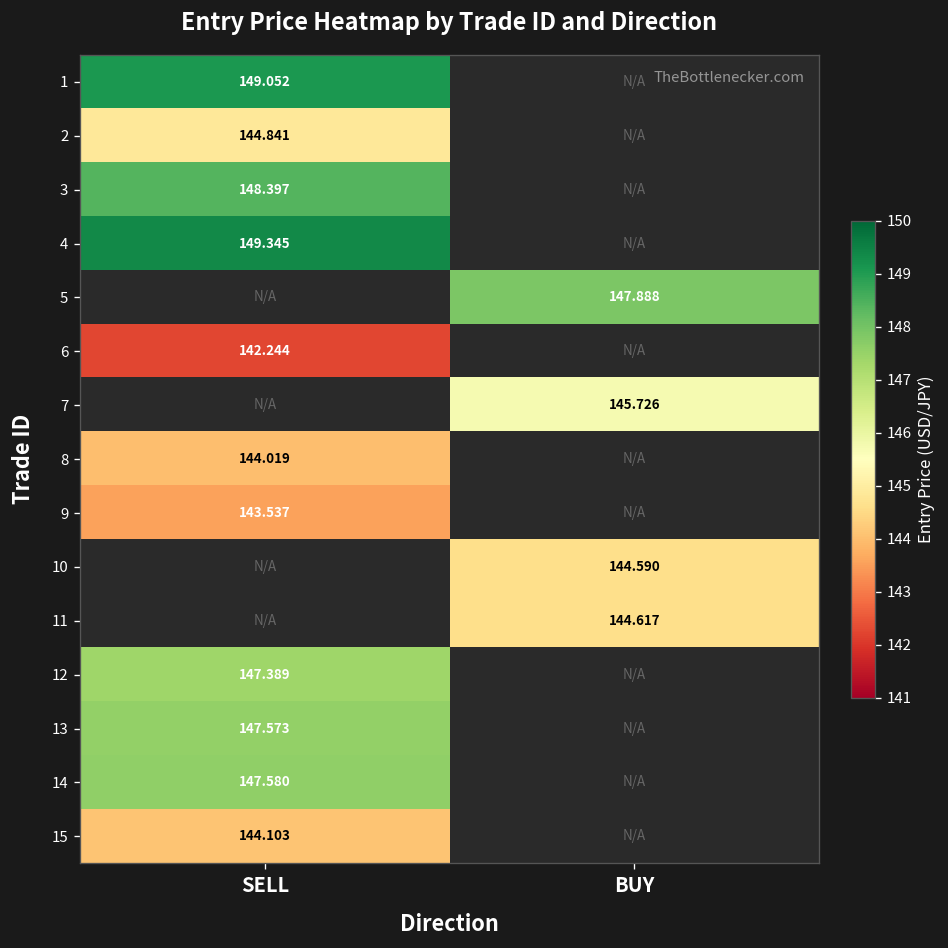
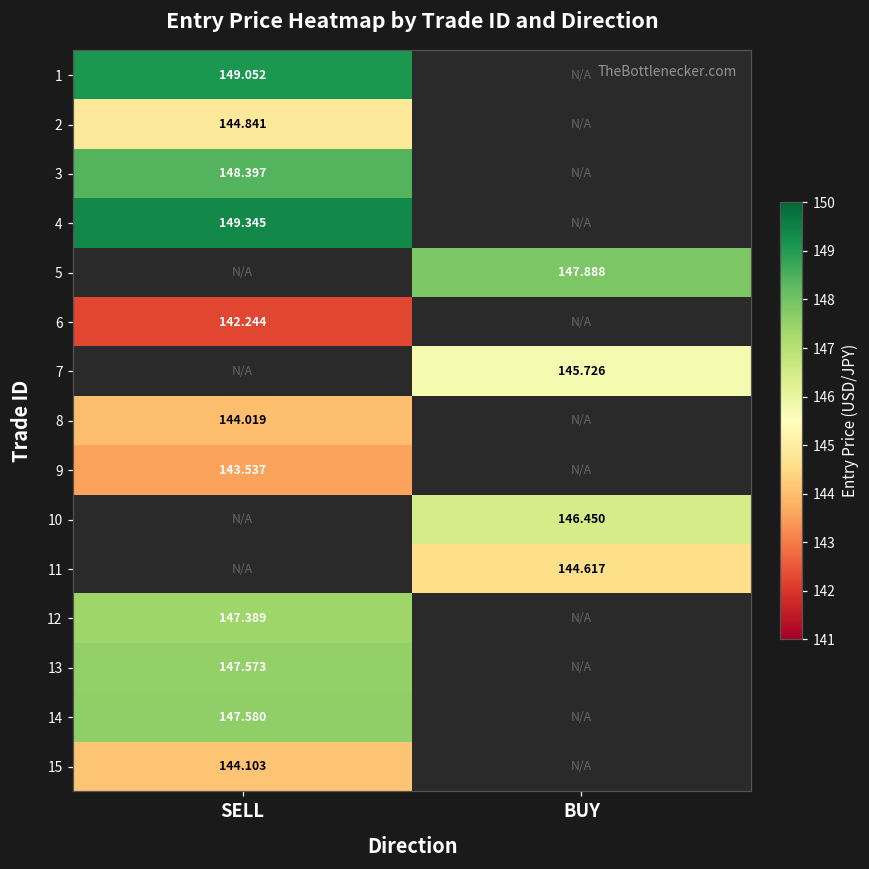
  {
    "1": {
      "SELL": 149.052
    },
    "2": {
      "SELL": 144.841
    },
    "3": {
      "SELL": 148.397
    },
    "4": {
      "SELL": 149.345
    },
    "5": {
      "BUY": 147.888
    },
    "6": {
      "SELL": 142.244
    },
    "7": {
      "BUY": 145.726
    },
    "8": {
      "SELL": 144.019
    },
    "9": {
      "SELL": 143.537
    },
    "10": {
-     "BUY": 144.590
+     "BUY": 146.450
    },
    "11": {
      "BUY": 144.617
    },
    "12": {
      "SELL": 147.389
    },
    "13": {
      "SELL": 147.573
    },
    "14": {
      "SELL": 147.580
    },
    "15": {
      "SELL": 144.103
    }
  }
